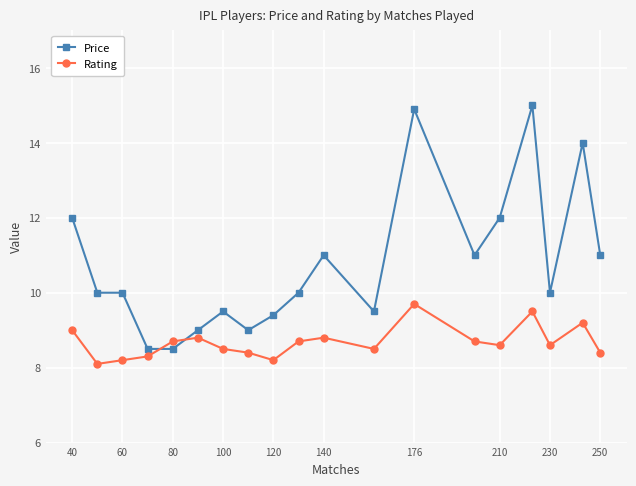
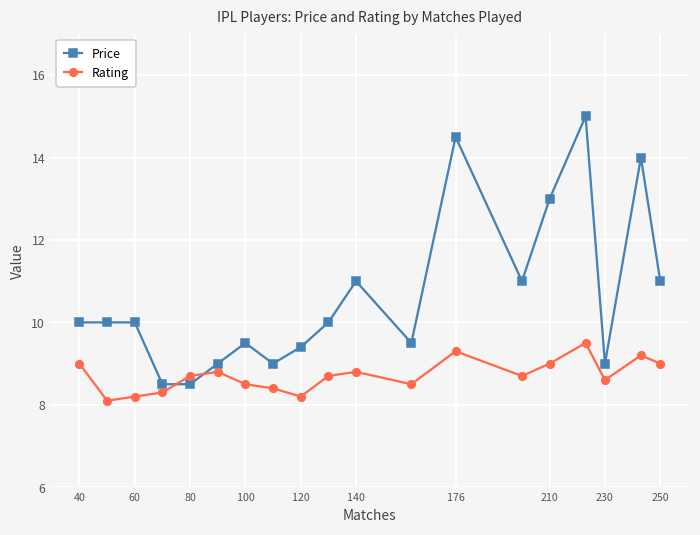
  {
    "Price": {
-     "40": 12,
+     "40": 10,
      "60": 10.0,
      "80": 8.5,
      "100": 9.5,
      "120": 9.4,
      "140": 11.0,
-     "176": 14.9,
-     "210": 12,
-     "230": 10,
+     "176": 14.5,
+     "210": 13,
+     "230": 9,
      "250": 11.0
    },
    "Rating": {
      "40": 9.0,
      "60": 8.2,
      "80": 8.7,
      "100": 8.5,
      "120": 8.2,
      "140": 8.8,
-     "176": 9.7,
-     "210": 8.6,
+     "176": 9.3,
+     "210": 9.0,
      "230": 8.6,
-     "250": 8.4
+     "250": 9.0
    }
  }
